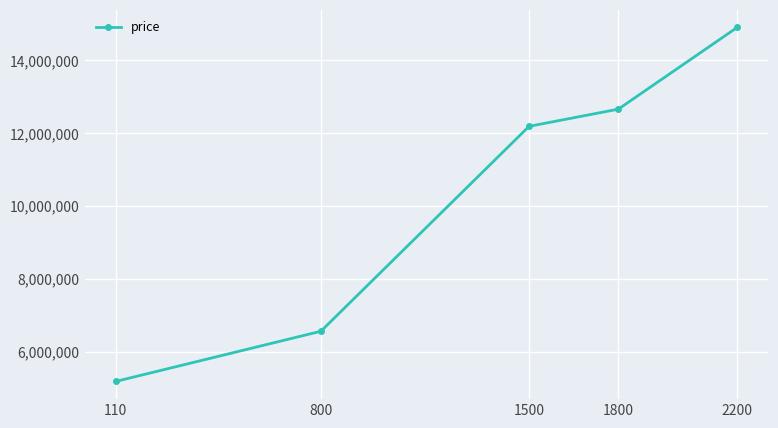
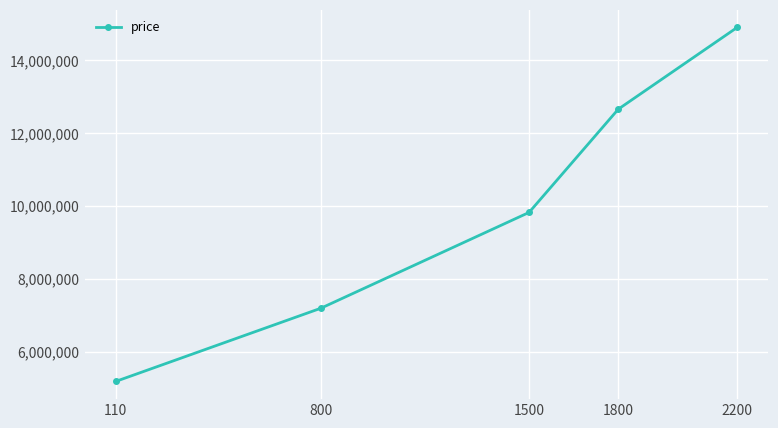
  {
    "110": "5,200,000",
-   "800": "6,600,000",
-   "1500": "12,200,000",
+   "800": "7,200,000",
+   "1500": "9,800,000",
    "1800": "12,700,000",
    "2200": "14,900,000"
  }
